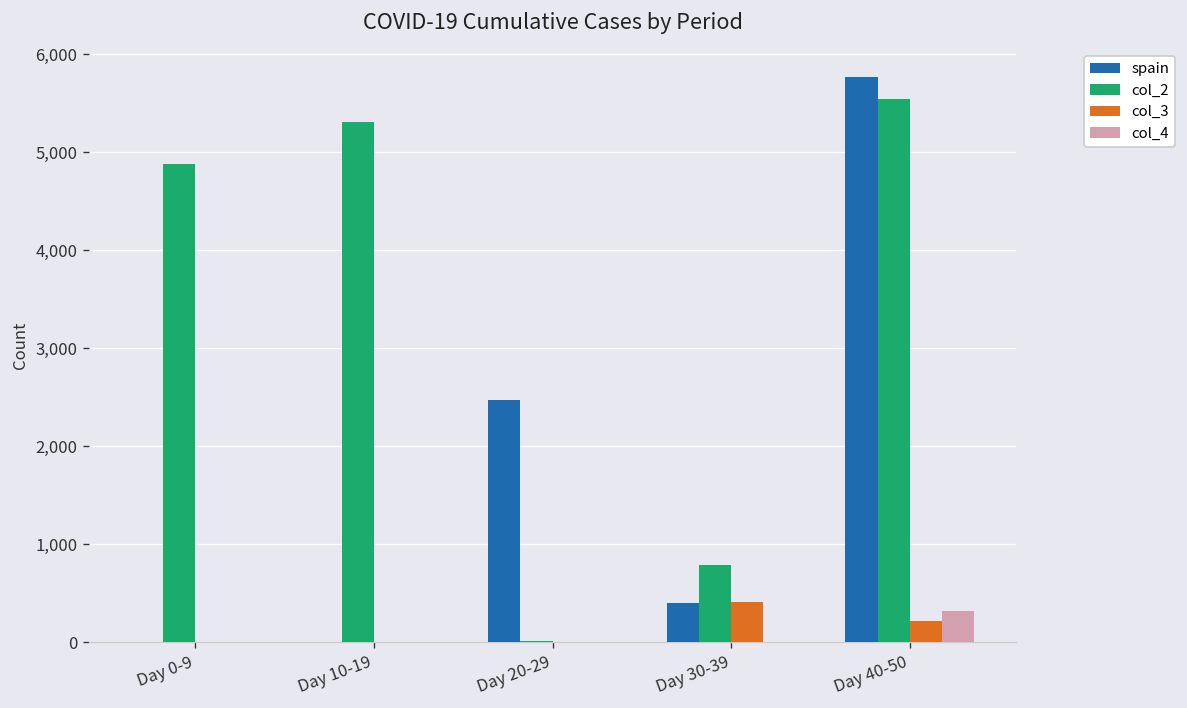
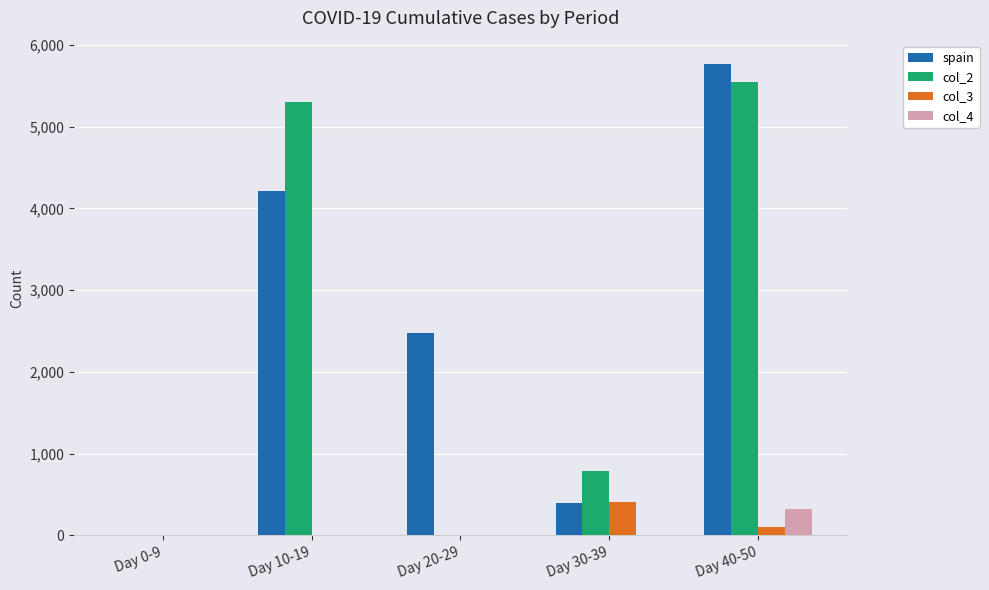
  {
    "spain": {
-     "Day 10-19": "0",
+     "Day 10-19": "4,200",
      "Day 20-29": "2,500",
      "Day 30-39": "400",
      "Day 40-50": "5,800"
    },
    "col_2": {
-     "Day 0-9": "4,900",
+     "Day 0-9": "0",
      "Day 10-19": "5,300",
      "Day 30-39": "800",
      "Day 40-50": "5,500"
    },
    "col_3": {
      "Day 0-9": "0",
      "Day 10-19": "0",
      "Day 30-39": "400",
-     "Day 40-50": "200"
+     "Day 40-50": "100"
    },
    "col_4": {
      "Day 0-9": "0",
      "Day 10-19": "0",
      "Day 20-29": "0",
      "Day 40-50": "300"
    }
  }
